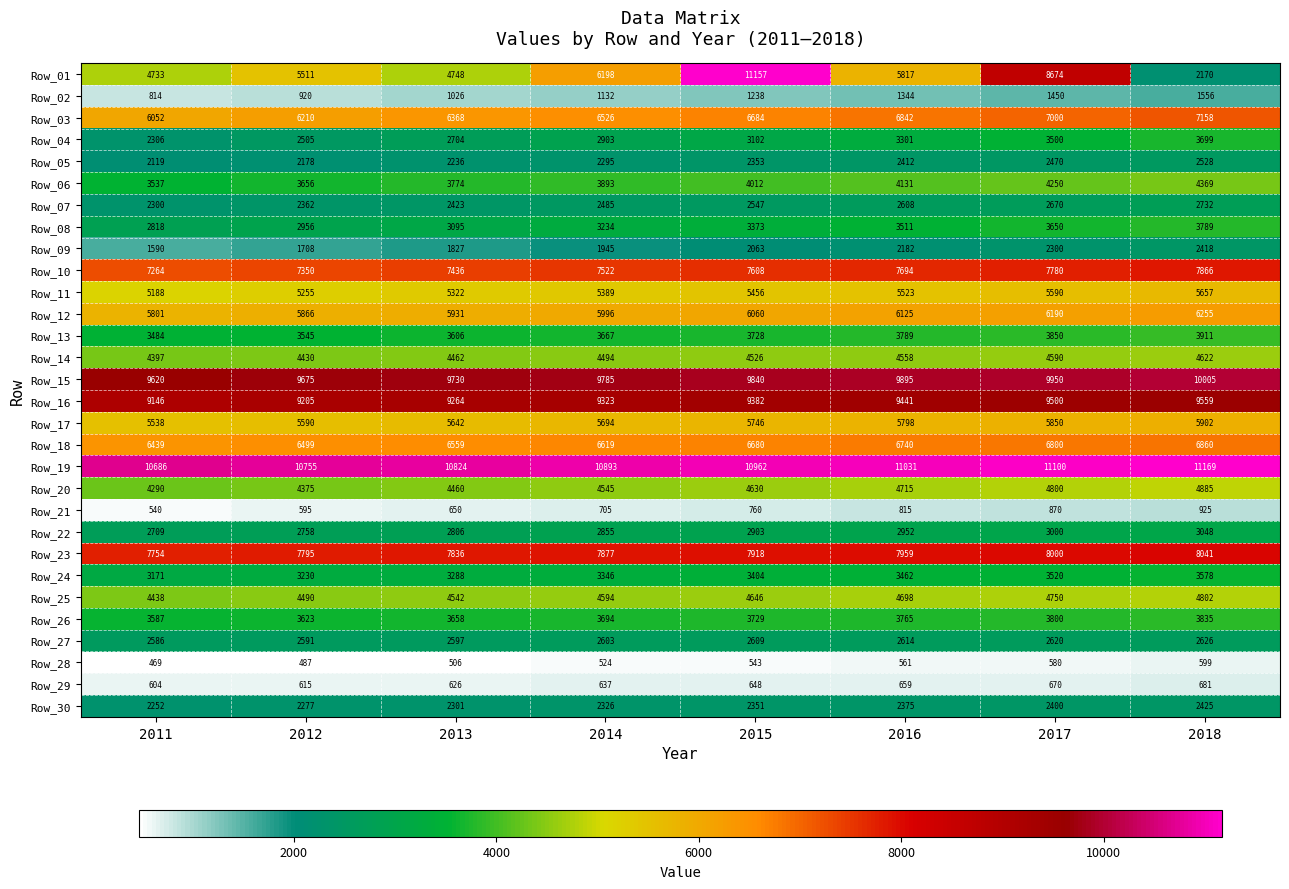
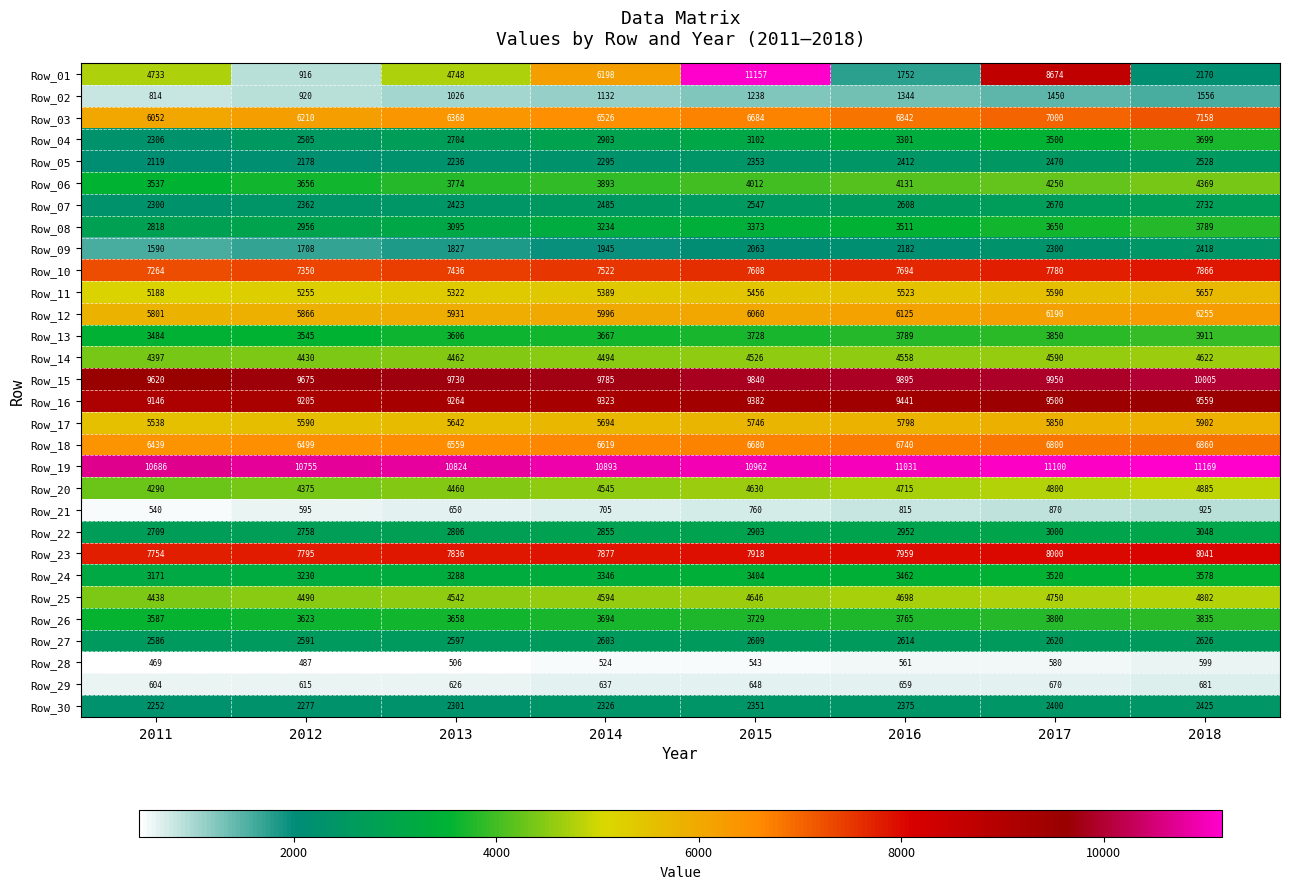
  {
    "Row_01": {
      "2011": 4733,
-     "2012": 5511,
+     "2012": 916,
      "2013": 4748,
      "2014": 6198,
      "2015": 11157,
-     "2016": 5817,
+     "2016": 1752,
      "2017": 8674,
      "2018": 2170
    }
  }
